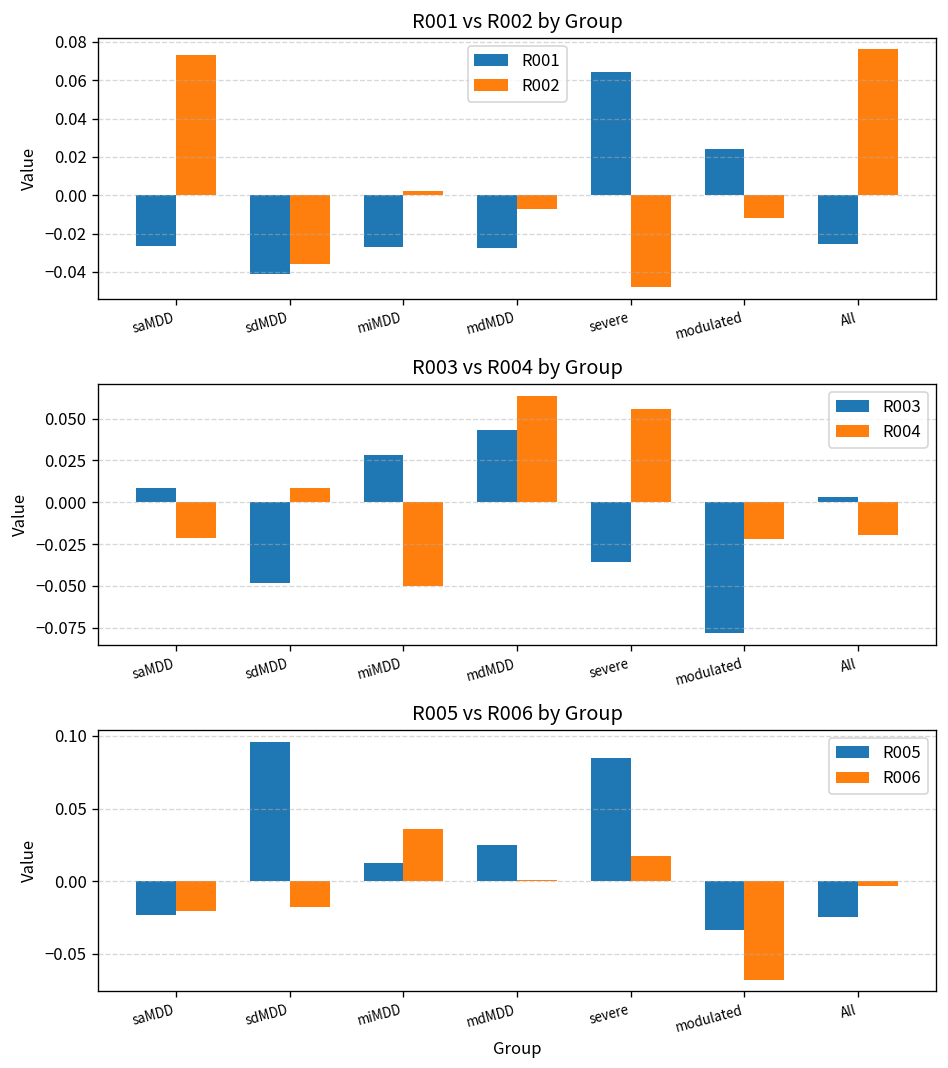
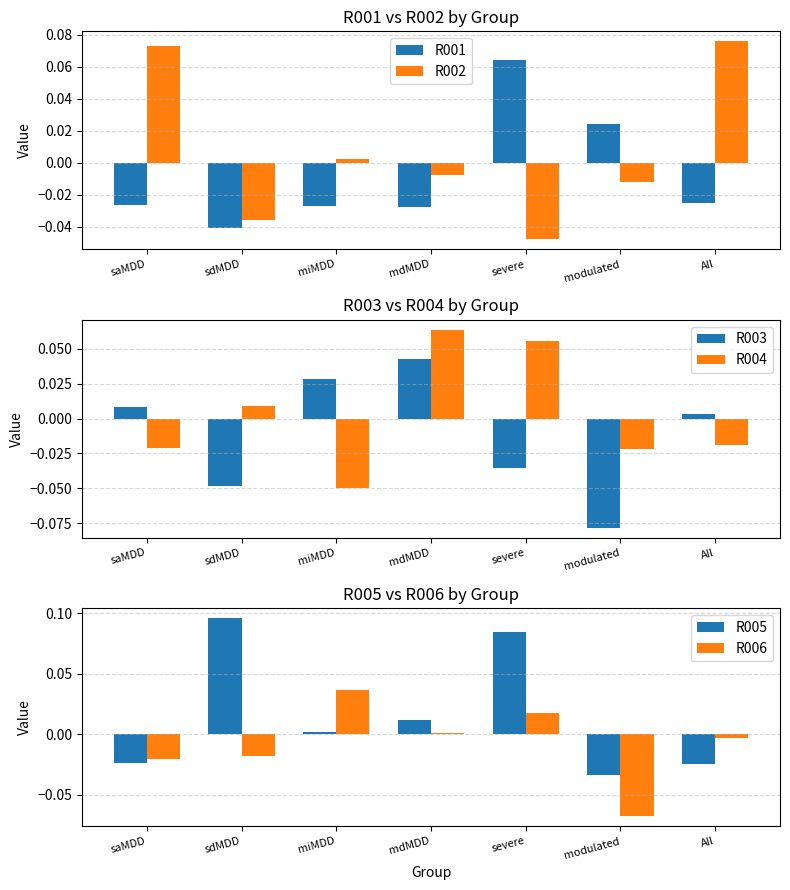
  {
    "R001 vs R002 by Group": {
      "R001": {
        "saMDD": -0.026,
        "sdMDD": -0.041,
        "miMDD": -0.027,
        "mdMDD": -0.028,
        "severe": 0.065,
        "modulated": 0.024,
        "All": -0.025
      },
      "R002": {
        "saMDD": 0.073,
        "sdMDD": -0.036,
        "miMDD": 0.002,
        "mdMDD": -0.007,
        "severe": -0.048,
        "modulated": -0.012,
        "All": 0.076
      }
    },
    "R003 vs R004 by Group": {
      "R003": {
        "saMDD": 0.008,
        "sdMDD": -0.048,
        "miMDD": 0.029,
        "mdMDD": 0.043,
        "severe": -0.036,
        "modulated": -0.078,
        "All": 0.003
      },
      "R004": {
        "saMDD": -0.021,
        "sdMDD": 0.009,
        "miMDD": -0.050,
        "mdMDD": 0.064,
        "severe": 0.056,
        "modulated": -0.022,
        "All": -0.019
      }
    },
    "R005 vs R006 by Group": {
      "R005": {
        "saMDD": -0.023,
        "sdMDD": 0.096,
-       "miMDD": 0.012,
-       "mdMDD": 0.025,
+       "miMDD": 0.002,
+       "mdMDD": 0.012,
        "severe": 0.085,
        "modulated": -0.034,
        "All": -0.025
      },
      "R006": {
        "saMDD": -0.021,
        "sdMDD": -0.018,
        "miMDD": 0.036,
        "severe": 0.018,
        "modulated": -0.068,
        "All": -0.003
      }
    }
  }
